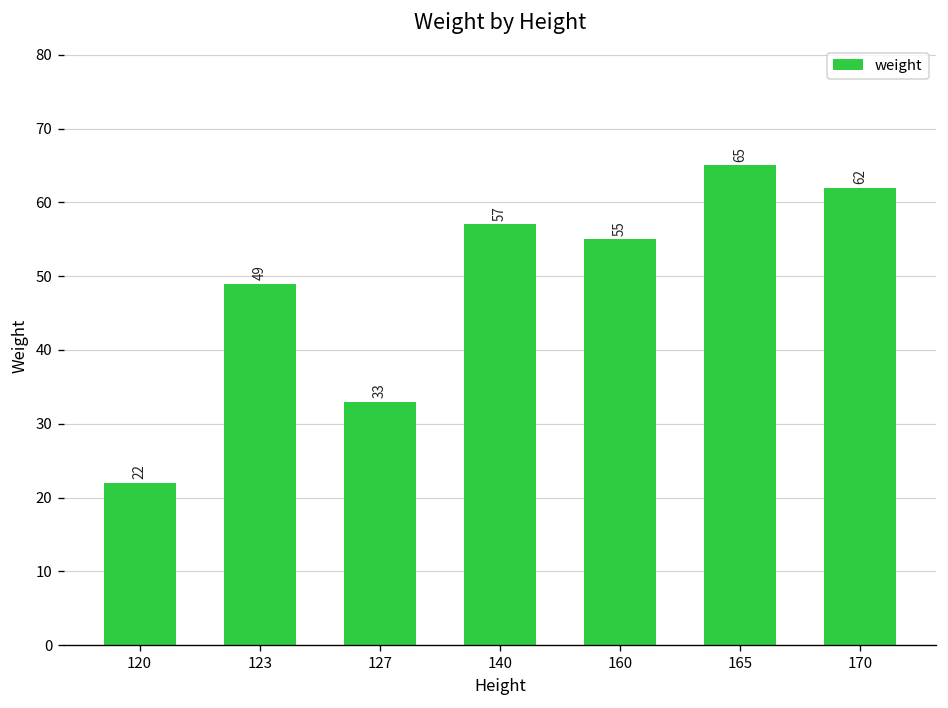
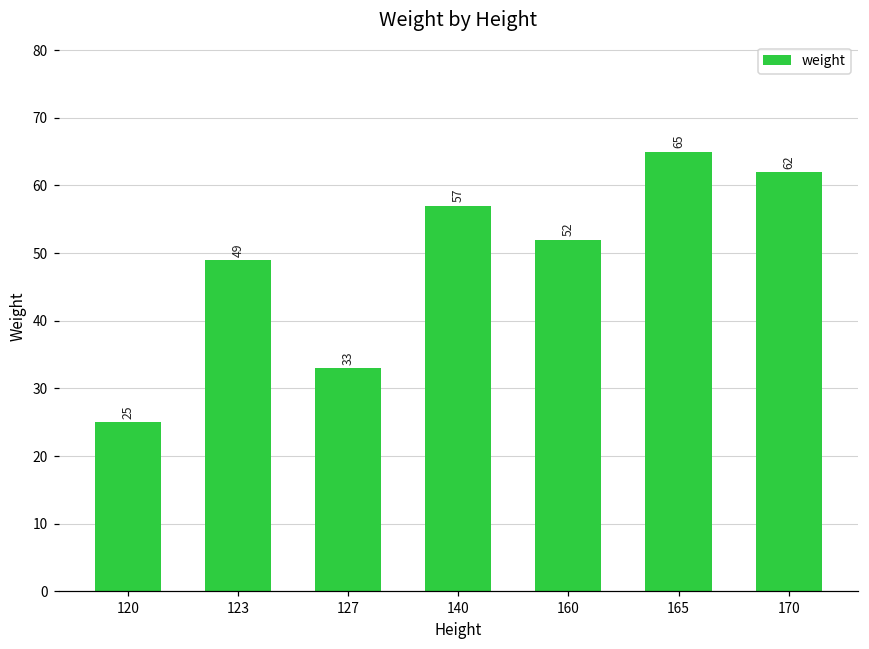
  {
-   "120": 22,
+   "120": 25,
    "123": 49,
    "127": 33,
    "140": 57,
-   "160": 55,
+   "160": 52,
    "165": 65,
    "170": 62
  }
